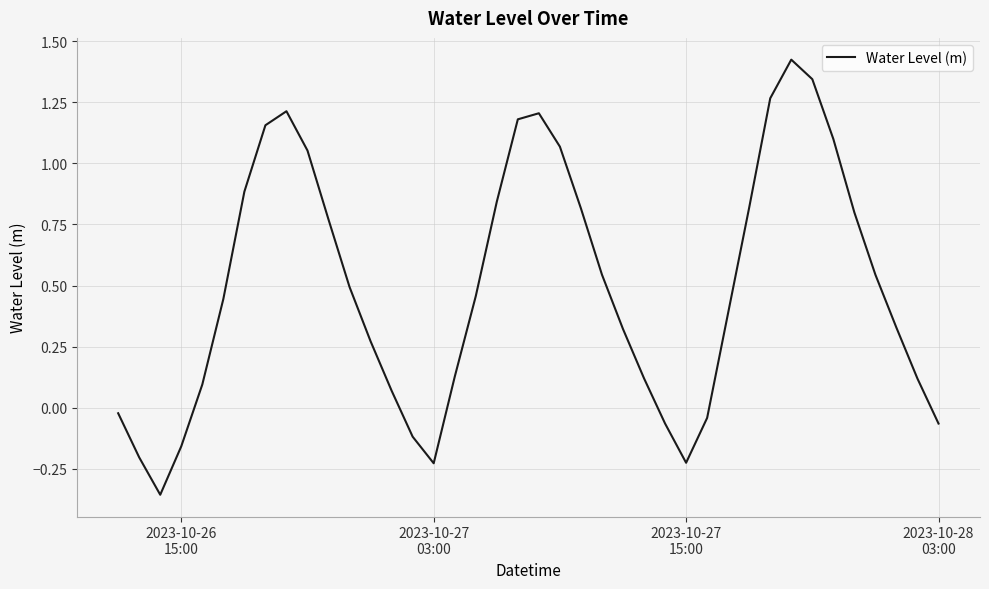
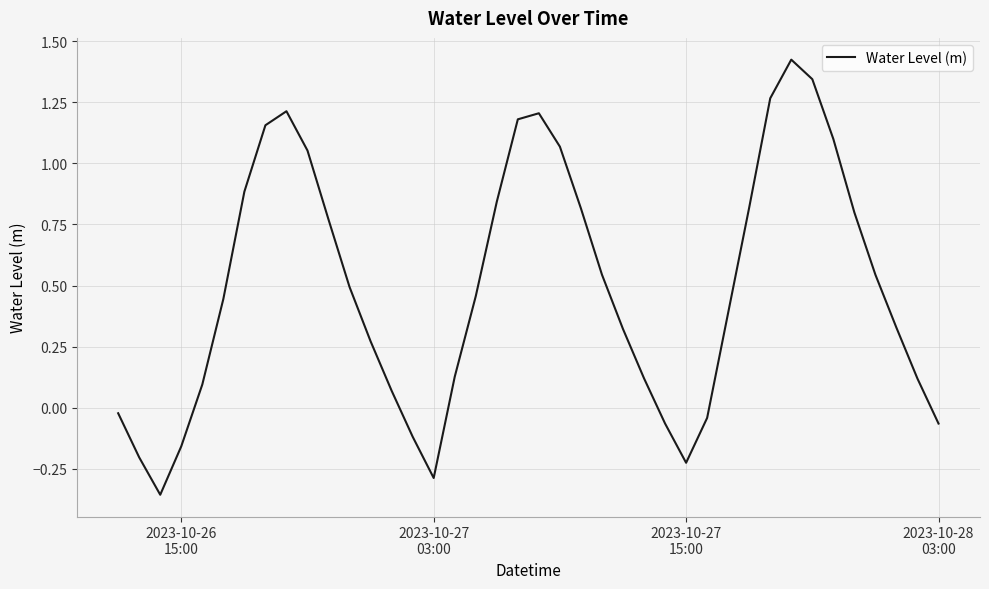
  {
    "2023-10-26 15:00": -0.16,
-   "2023-10-27 03:00": -0.23,
+   "2023-10-27 03:00": -0.29,
    "2023-10-27 15:00": -0.23,
    "2023-10-28 03:00": -0.07
  }
